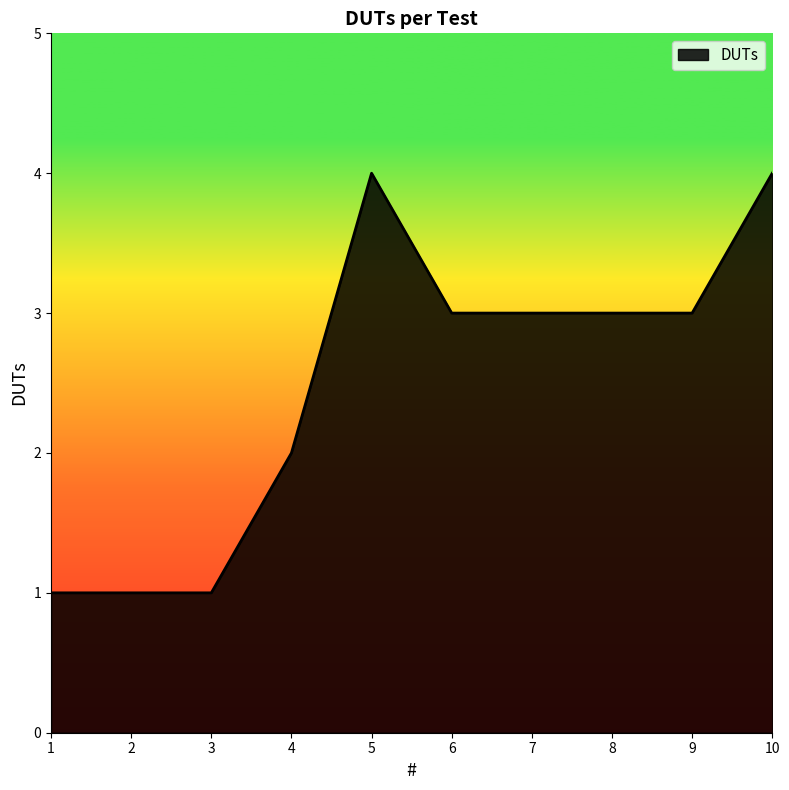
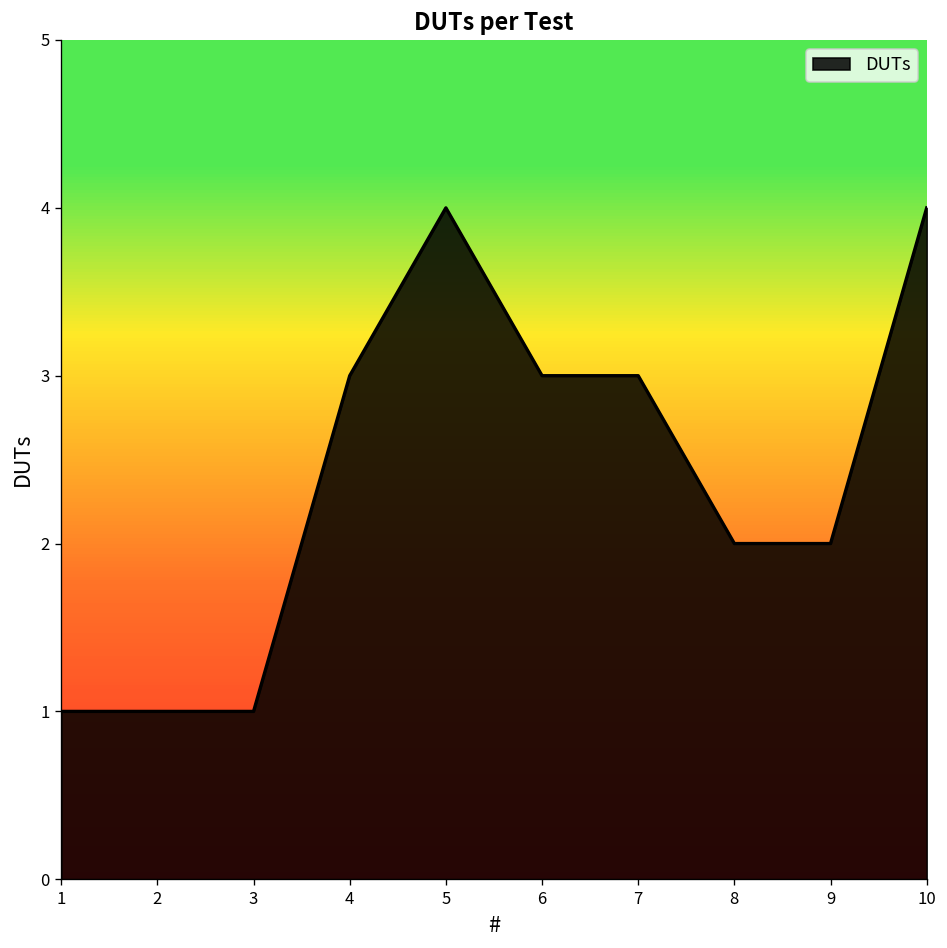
  {
    "1": 1,
    "2": 1,
    "3": 1,
-   "4": 2,
+   "4": 3,
    "5": 4,
    "6": 3,
    "7": 3,
-   "8": 3,
-   "9": 3,
+   "8": 2,
+   "9": 2,
    "10": 4
  }
